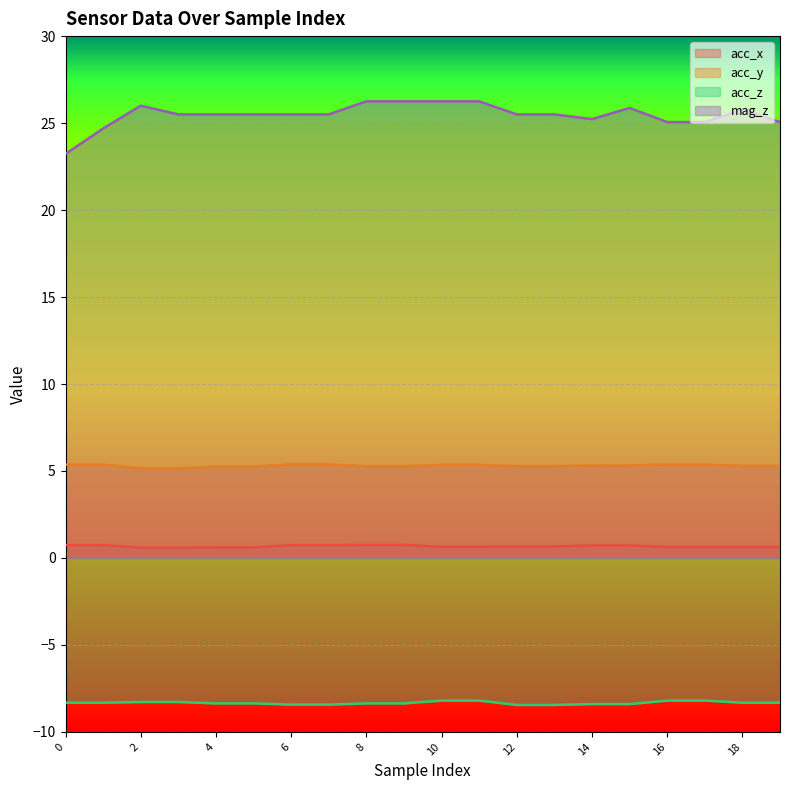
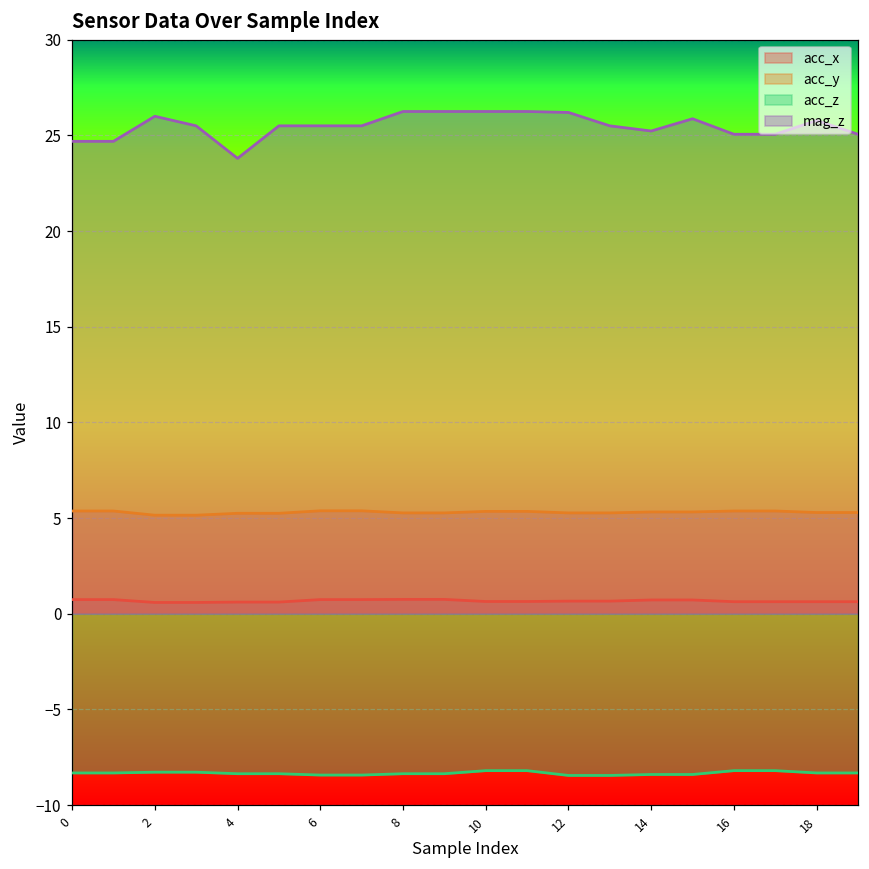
  {
    "mag_z": {
-     "0": 23.2,
+     "0": 24.7,
      "2": 26.0,
-     "4": 25.5,
+     "4": 23.8,
      "6": 25.5,
      "8": 26.3,
      "10": 26.3,
-     "12": 25.5,
+     "12": 26.2,
      "14": 25.2,
      "16": 25.1
    }
  }
